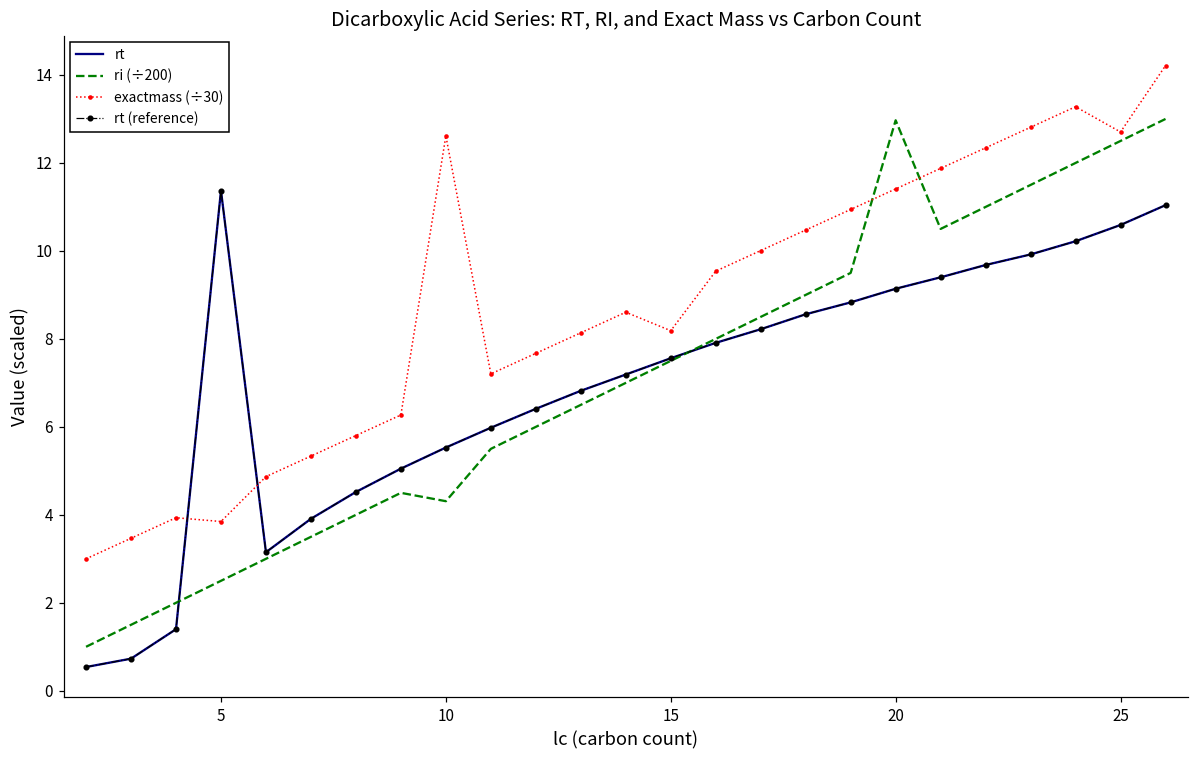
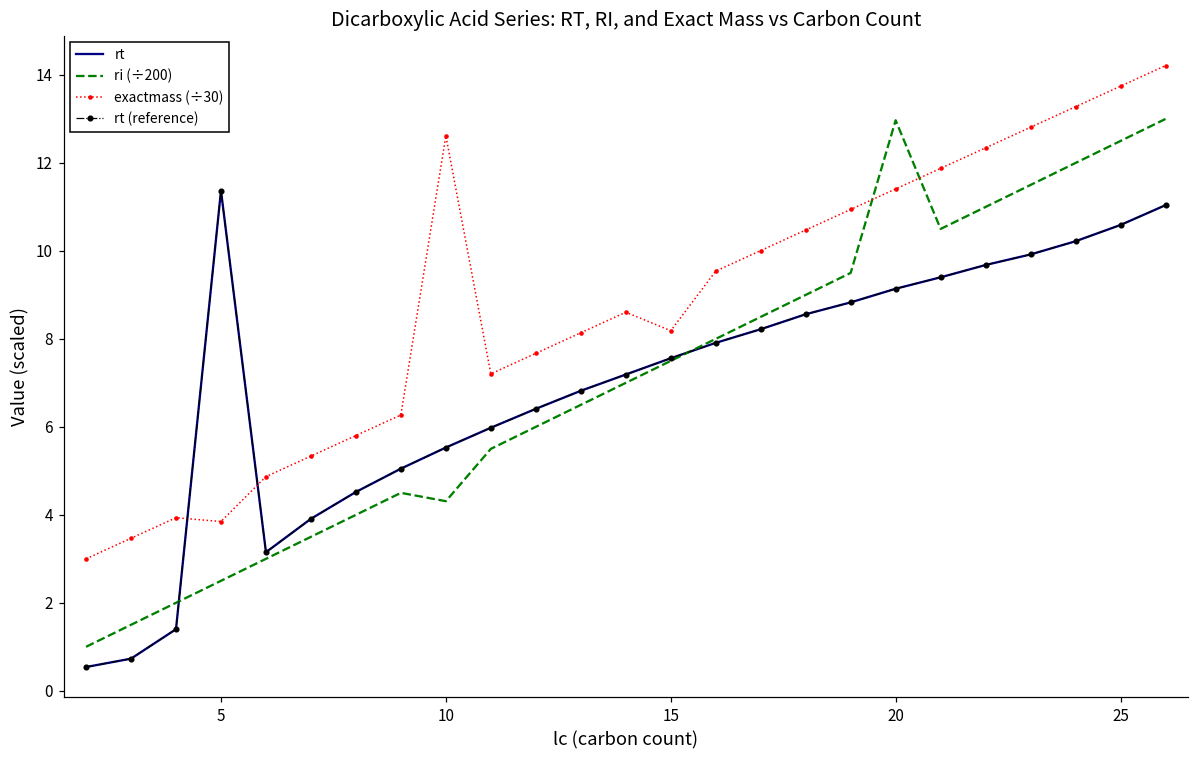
  {
    "rt (reference)": {
      "5": 11.4,
      "10": 5.5,
      "20": 9.1,
      "25": 10.6
    },
    "ri (÷200)": {
      "5": 2.5,
      "10": 4.3,
      "20": 13.0,
      "25": 12.5
    },
    "exactmass (÷30)": {
      "5": 3.8,
      "10": 12.6,
      "15": 8.2,
      "20": 11.4,
-     "25": 12.7
+     "25": 13.7
    }
  }
